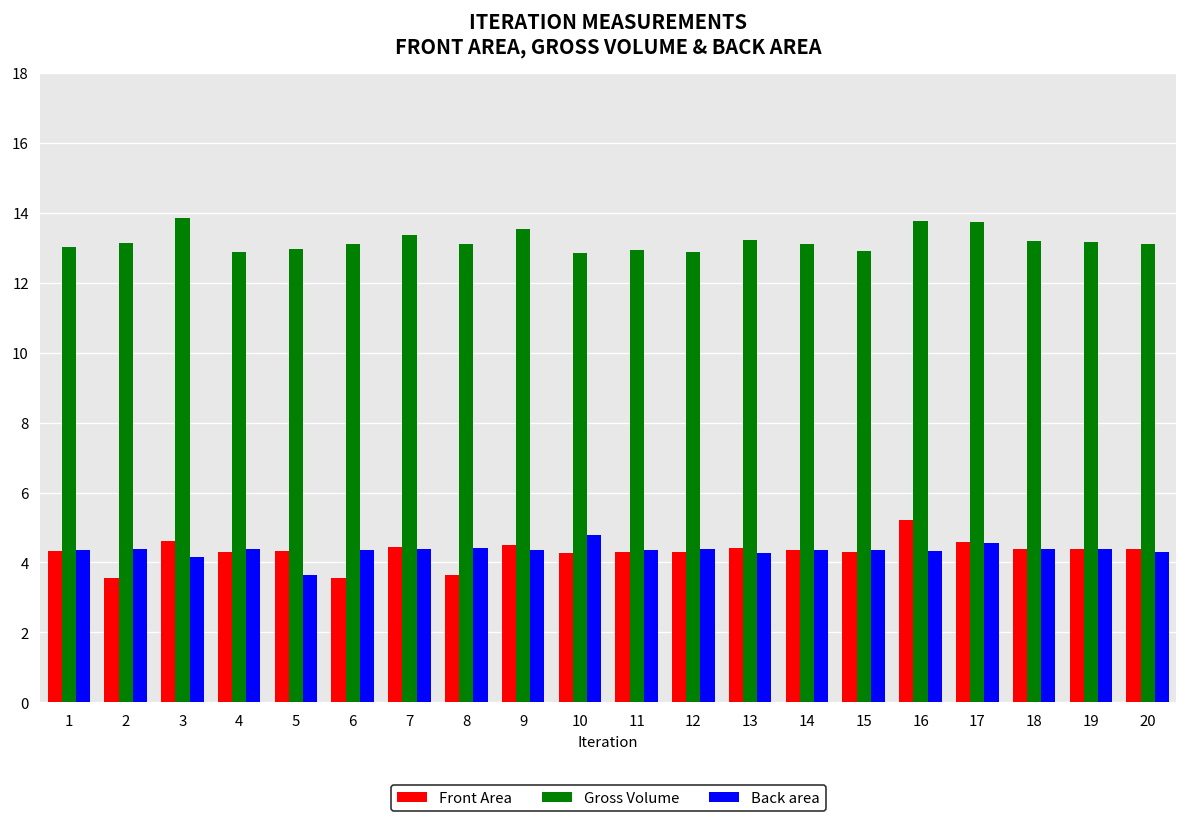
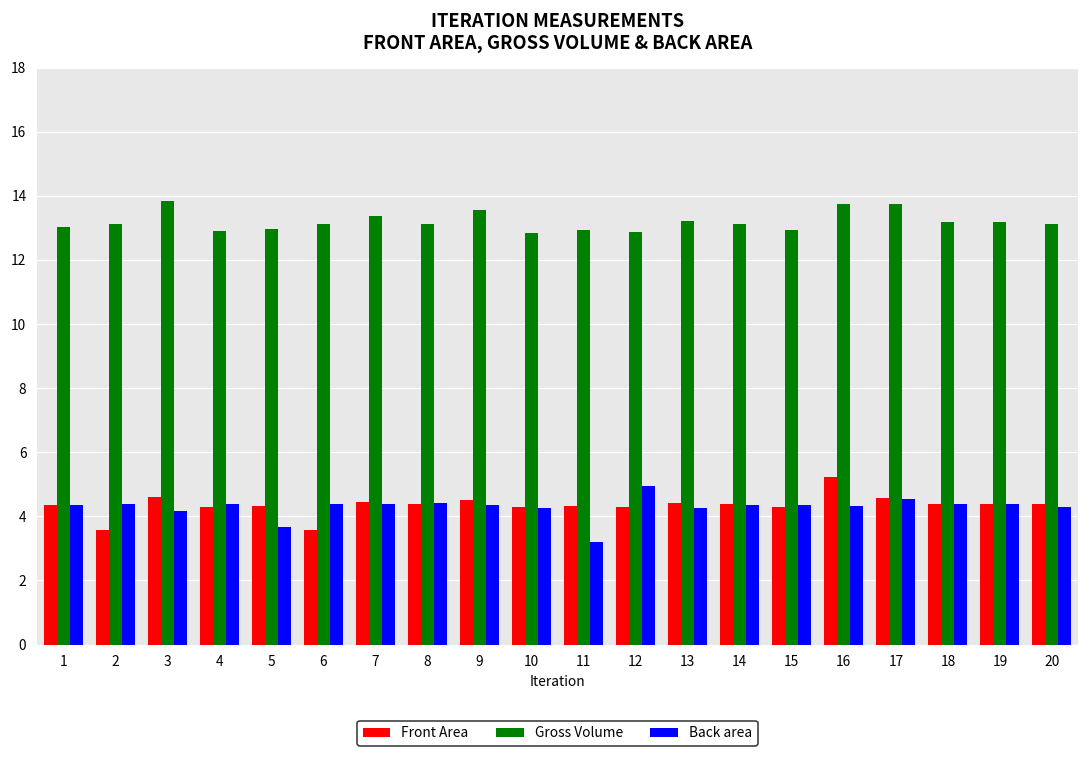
  {
    "Front Area": {
      "1": 4.3,
      "2": 3.6,
      "3": 4.6,
      "4": 4.3,
      "5": 4.3,
      "6": 3.6,
      "7": 4.5,
-     "8": 3.6,
+     "8": 4.4,
      "9": 4.5,
      "10": 4.3,
      "11": 4.3,
      "12": 4.3,
      "13": 4.4,
      "14": 4.4,
      "15": 4.3,
      "16": 5.2,
      "17": 4.6,
      "18": 4.4,
      "19": 4.4,
      "20": 4.4
    },
    "Gross Volume": {
      "1": 13.0,
      "2": 13.1,
      "3": 13.8,
      "4": 12.9,
      "5": 13.0,
      "6": 13.1,
      "7": 13.4,
      "8": 13.1,
      "9": 13.5,
      "10": 12.8,
      "11": 12.9,
      "12": 12.9,
      "13": 13.2,
      "14": 13.1,
      "15": 12.9,
      "16": 13.8,
      "17": 13.7,
      "18": 13.2,
      "19": 13.2,
      "20": 13.1
    },
    "Back area": {
      "1": 4.3,
      "2": 4.4,
      "3": 4.2,
      "4": 4.4,
      "5": 3.7,
      "6": 4.4,
      "7": 4.4,
      "8": 4.4,
      "9": 4.4,
-     "10": 4.8,
-     "11": 4.4,
-     "12": 4.4,
+     "10": 4.3,
+     "11": 3.2,
+     "12": 5.0,
      "13": 4.3,
      "14": 4.3,
      "15": 4.4,
      "16": 4.3,
      "17": 4.6,
      "18": 4.4,
      "19": 4.4,
      "20": 4.3
    }
  }
